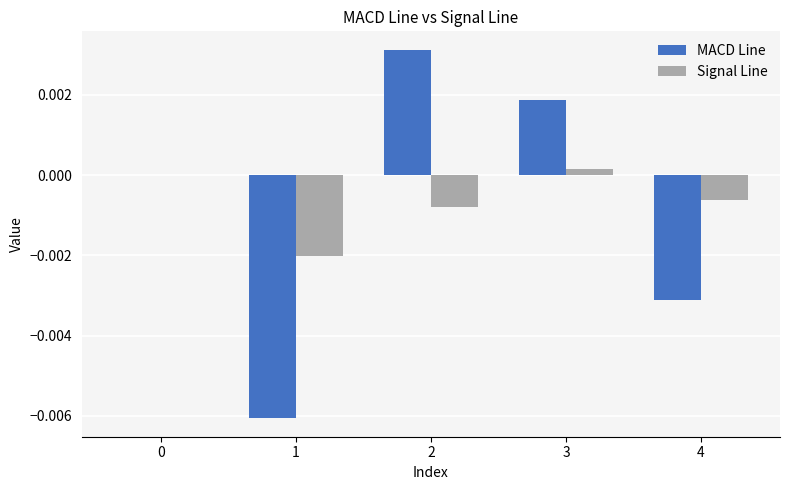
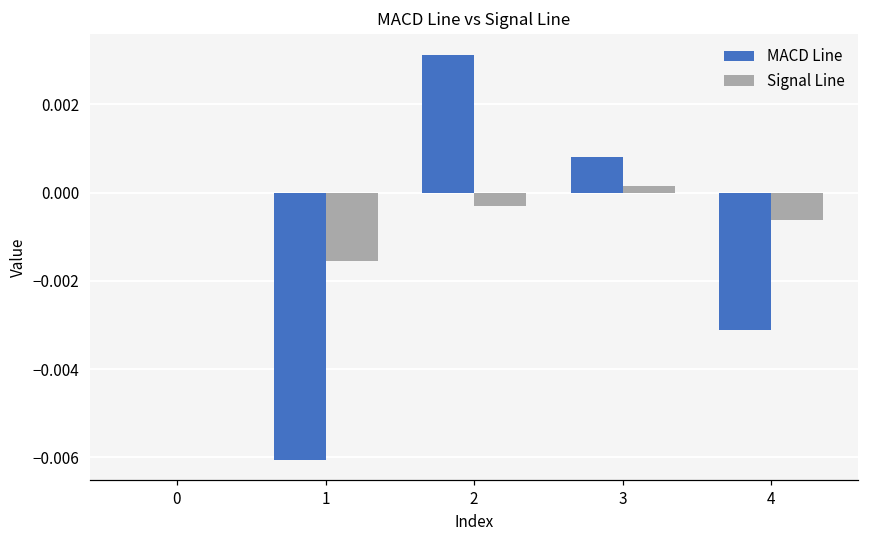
  {
    "MACD Line": {
      "0": 0.0000,
      "1": -0.0061,
      "2": 0.0031,
-     "3": 0.0019,
+     "3": 0.0008,
      "4": -0.0031
    },
    "Signal Line": {
      "0": 0.0000,
-     "1": -0.0020,
-     "2": -0.0008,
+     "1": -0.0015,
+     "2": -0.0003,
      "3": 0.0002,
      "4": -0.0006
    }
  }
